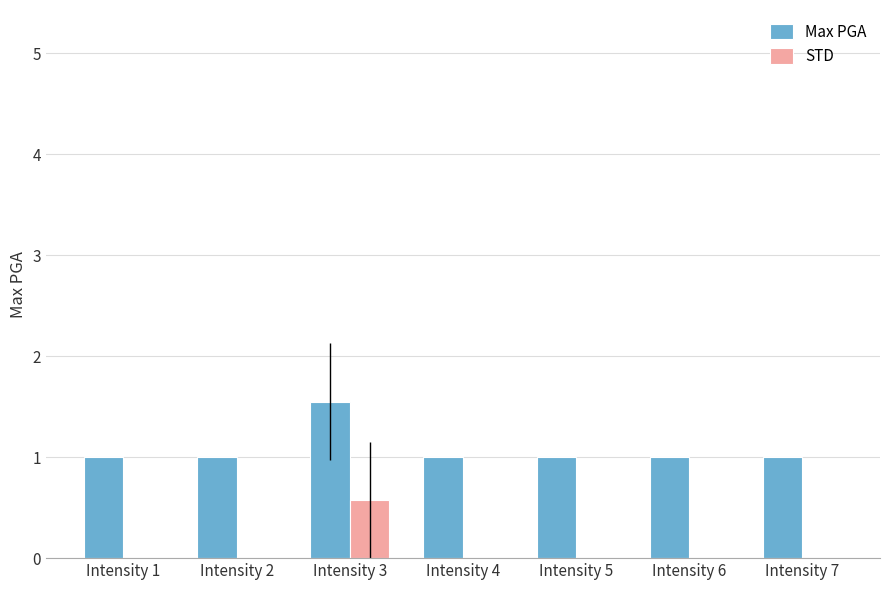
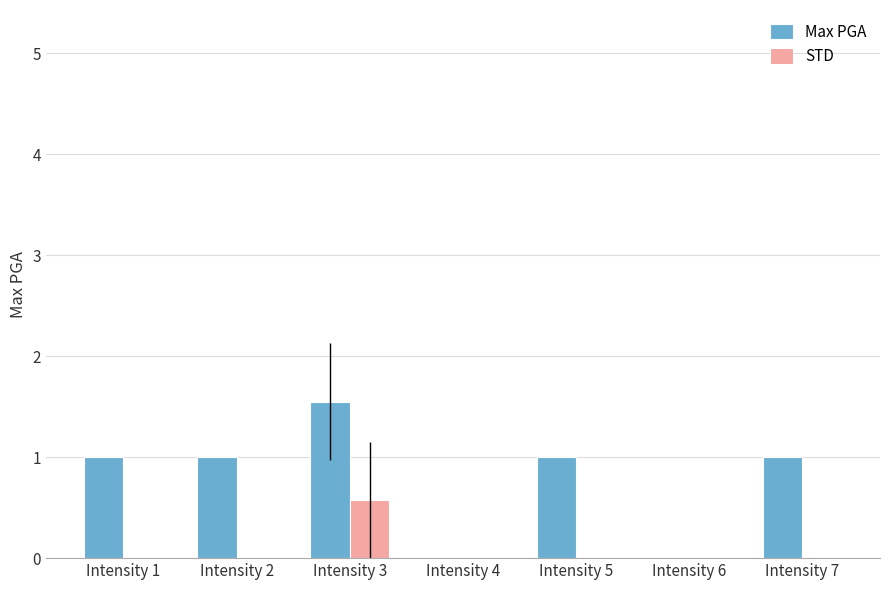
  {
    "Max PGA": {
      "Intensity 1": 1,
      "Intensity 2": 1,
      "Intensity 3": 1.55,
-     "Intensity 4": 1,
+     "Intensity 4": 0,
      "Intensity 5": 1,
-     "Intensity 6": 1,
+     "Intensity 6": 0,
      "Intensity 7": 1
    },
    "STD": {
      "Intensity 1": 0,
      "Intensity 2": 0,
      "Intensity 3": 0.58,
      "Intensity 4": 0,
      "Intensity 5": 0,
      "Intensity 6": 0,
      "Intensity 7": 0
    }
  }
